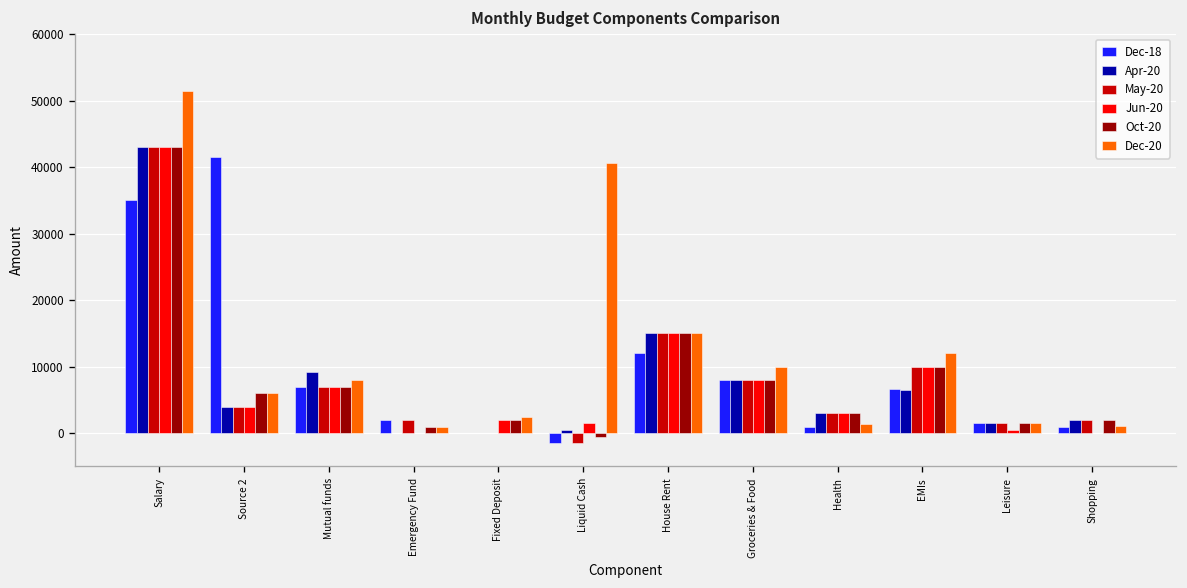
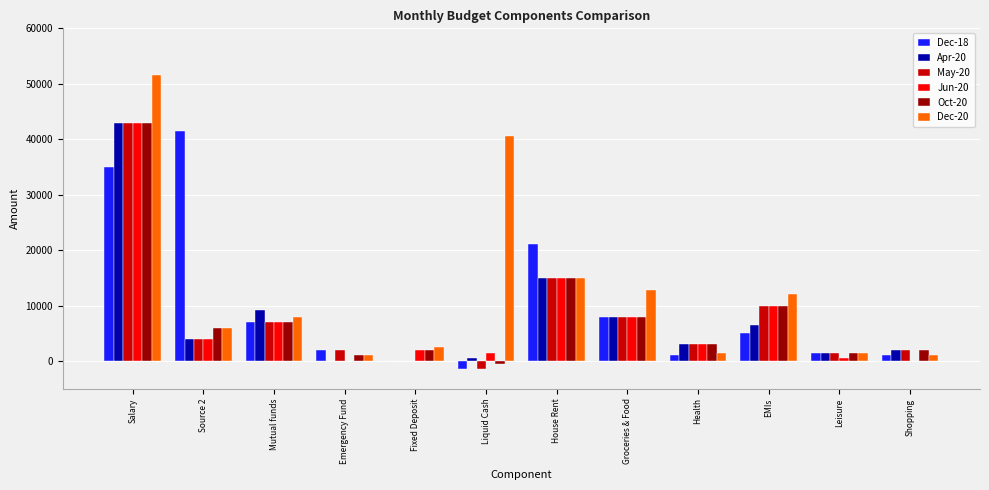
  {
    "Dec-18": {
      "Salary": 35000,
      "Source 2": 41000,
      "Mutual funds": 7000,
      "Emergency Fund": 2000,
      "Fixed Deposit": 0,
      "Liquid Cash": -2000,
-     "House Rent": 12000,
+     "House Rent": 21000,
      "Groceries & Food": 8000,
      "Health": 1000,
-     "EMIs": 7000,
+     "EMIs": 5000,
      "Leisure": 2000,
      "Shopping": 1000
    },
    "Apr-20": {
      "Salary": 43000,
      "Source 2": 4000,
      "Mutual funds": 9000,
      "Emergency Fund": 0,
      "Fixed Deposit": 0,
      "Liquid Cash": 1000,
      "House Rent": 15000,
      "Groceries & Food": 8000,
      "Health": 3000,
      "EMIs": 6000,
      "Leisure": 2000,
      "Shopping": 2000
    },
    "Dec-20": {
      "Salary": 52000,
      "Source 2": 6000,
      "Mutual funds": 8000,
      "Emergency Fund": 1000,
      "Fixed Deposit": 3000,
      "Liquid Cash": 41000,
      "House Rent": 15000,
-     "Groceries & Food": 10000,
+     "Groceries & Food": 13000,
      "Health": 1000,
      "EMIs": 12000,
      "Leisure": 2000,
      "Shopping": 1000
    }
  }
